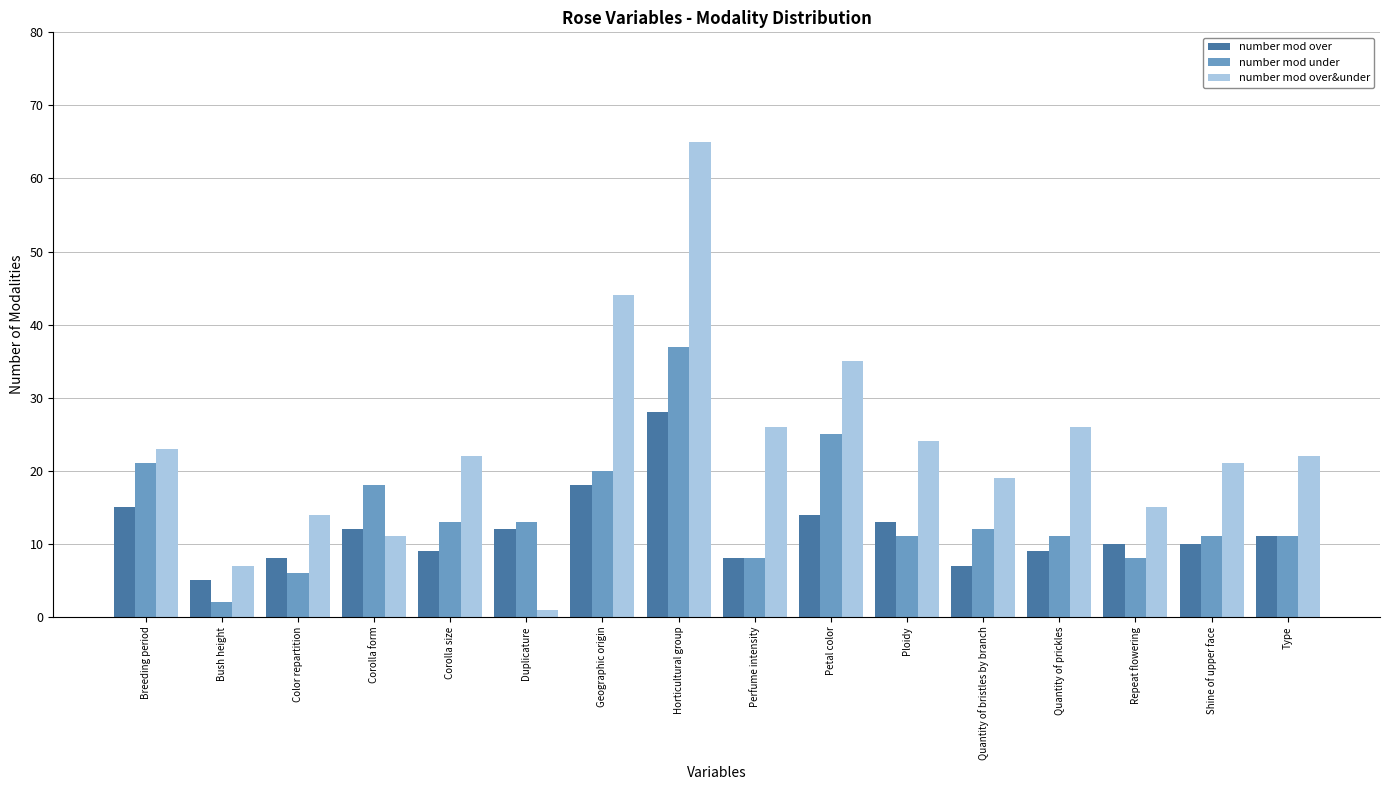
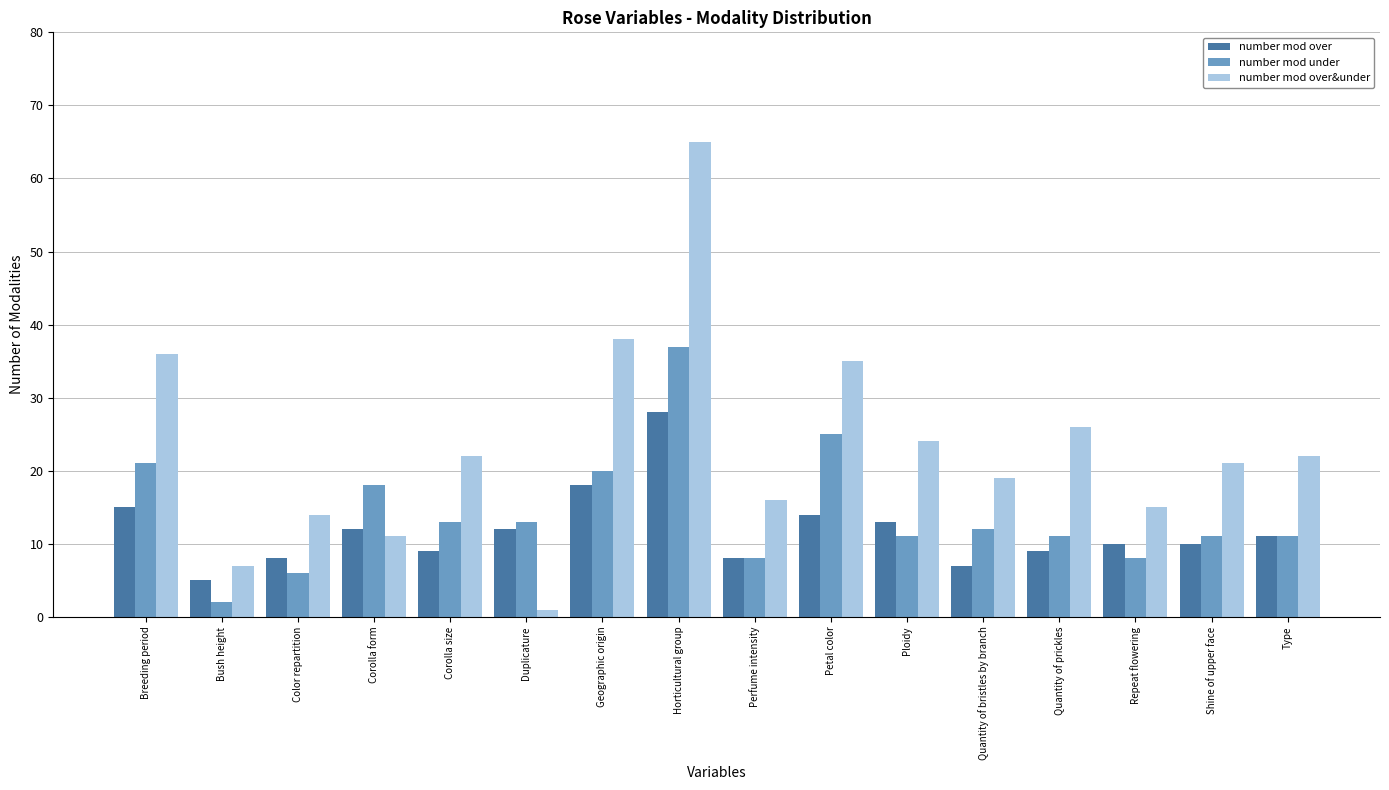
  {
    "number mod over&under": {
-     "Breeding period": 23,
+     "Breeding period": 36,
      "Bush height": 7,
      "Color repartition": 14,
      "Corolla form": 11,
      "Corolla size": 22,
      "Duplicature": 1,
-     "Geographic origin": 44,
+     "Geographic origin": 38,
      "Horticultural group": 65,
-     "Perfume intensity": 26,
+     "Perfume intensity": 16,
      "Petal color": 35,
      "Ploidy": 24,
      "Quantity of bristles by branch": 19,
      "Quantity of prickles": 26,
      "Repeat flowering": 15,
      "Shine of upper face": 21,
      "Type": 22
    }
  }
